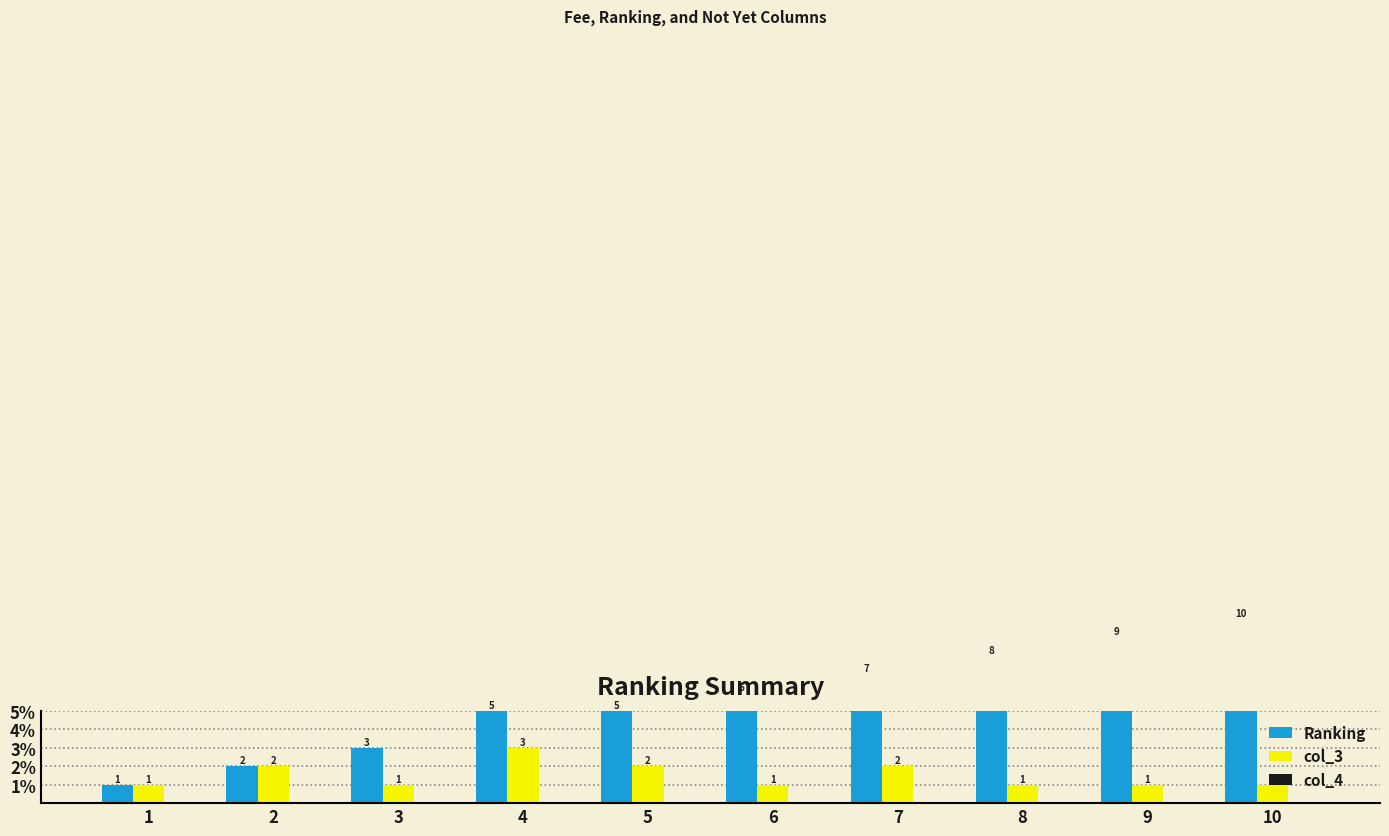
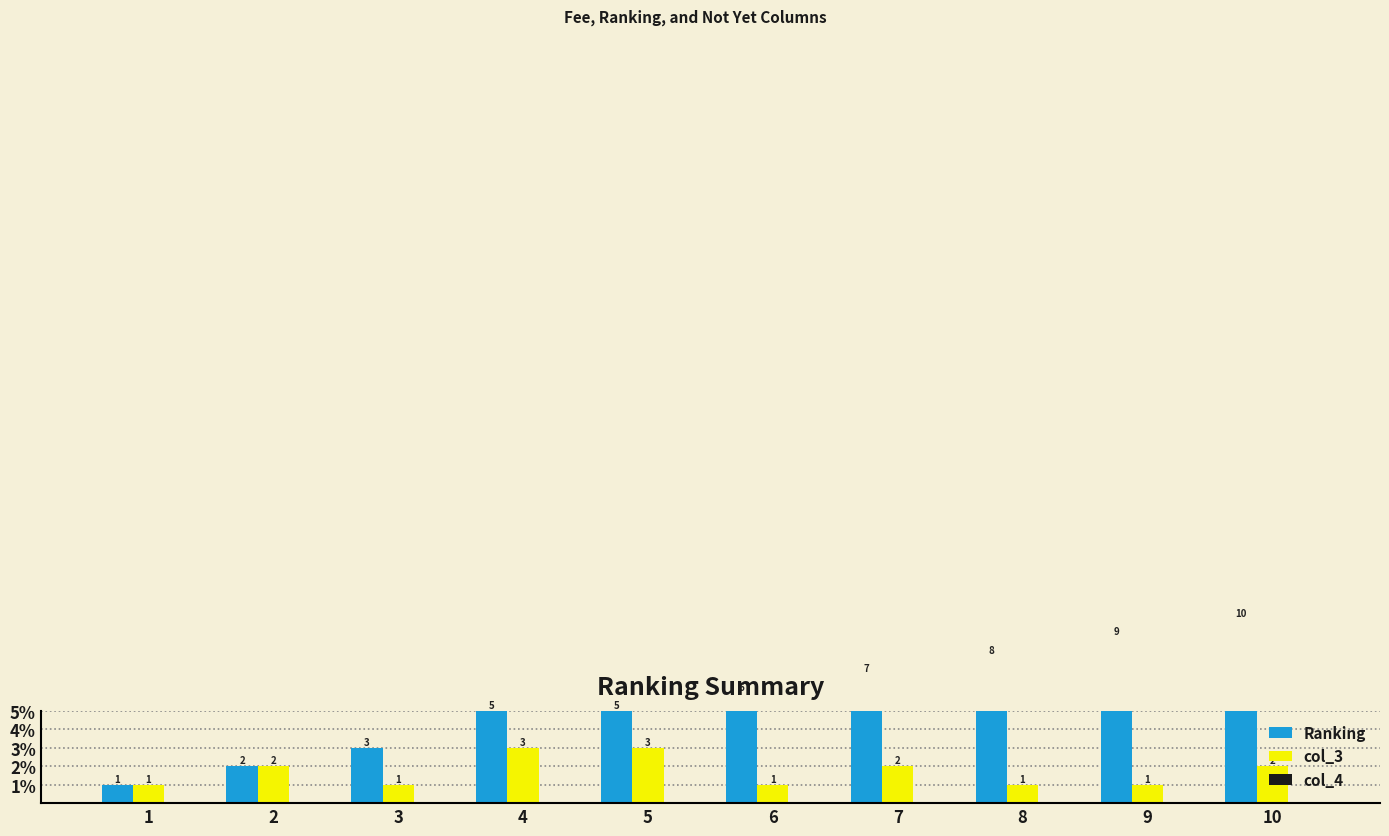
  {
    "Ranking": {
      "1": "1",
      "2": "2",
      "3": "3",
      "4": "5",
      "5": "5"
    },
    "col_3": {
      "1": "1",
      "2": "2",
      "3": "1",
      "4": "3",
-     "5": "2",
+     "5": "3",
      "6": "1",
      "7": "2",
      "8": "1",
      "9": "1",
-     "10": "1%"
+     "10": "2%"
    },
    "col_4": {
      "1": "0%",
      "2": "0%",
      "3": "0%",
      "4": "0%",
      "5": "0%",
      "6": "0%",
      "7": "0%",
      "8": "0%",
      "9": "0%",
      "10": "0%"
    }
  }
